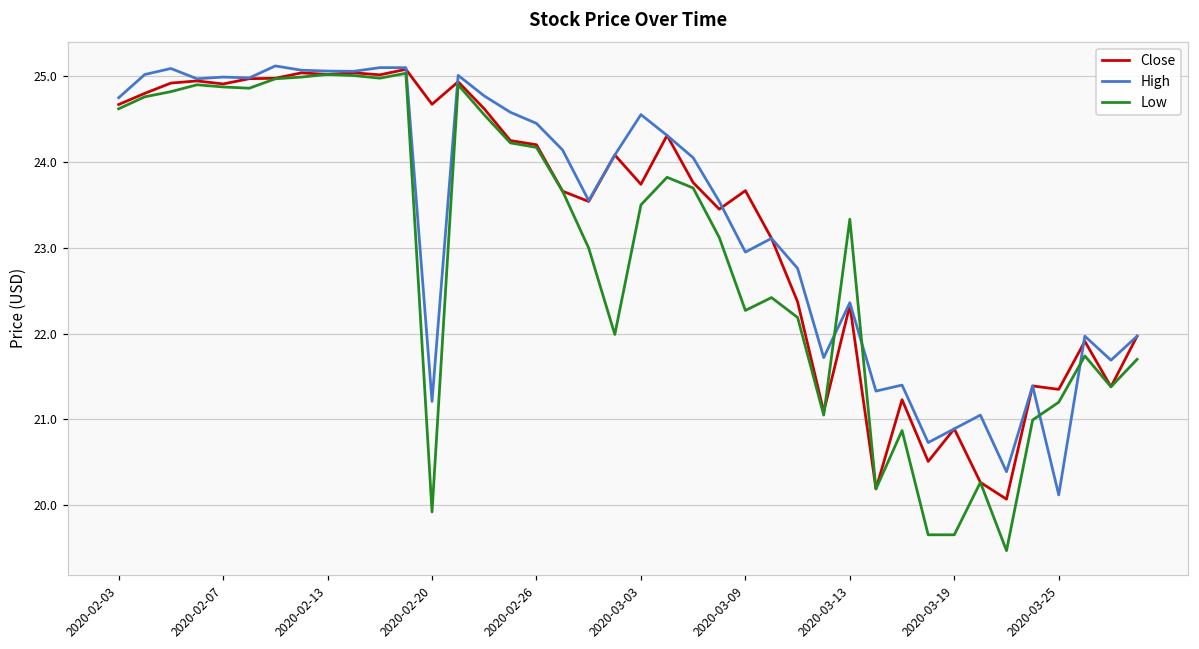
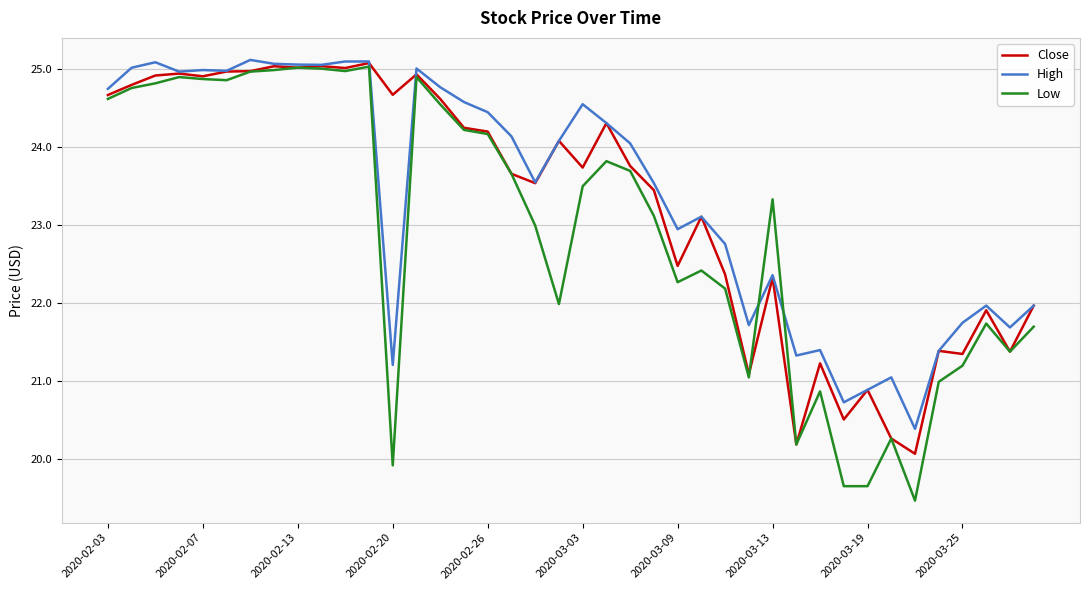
  {
    "Close": {
      "2020-02-03": 24.7,
      "2020-02-07": 24.9,
      "2020-02-20": 24.7,
      "2020-03-03": 23.7,
-     "2020-03-09": 23.7,
+     "2020-03-09": 22.5,
      "2020-03-25": 21.4
    },
    "High": {
      "2020-02-03": 24.7,
      "2020-02-07": 25.0,
      "2020-02-13": 25.1,
      "2020-02-20": 21.2,
      "2020-02-26": 24.5,
      "2020-03-03": 24.6,
      "2020-03-09": 23.0,
-     "2020-03-25": 20.1
+     "2020-03-25": 21.8
    },
    "Low": {
      "2020-02-03": 24.6,
      "2020-02-07": 24.9,
      "2020-02-20": 19.9,
      "2020-03-03": 23.5,
      "2020-03-09": 22.3,
      "2020-03-13": 23.3,
      "2020-03-19": 19.7,
      "2020-03-25": 21.2
    }
  }
